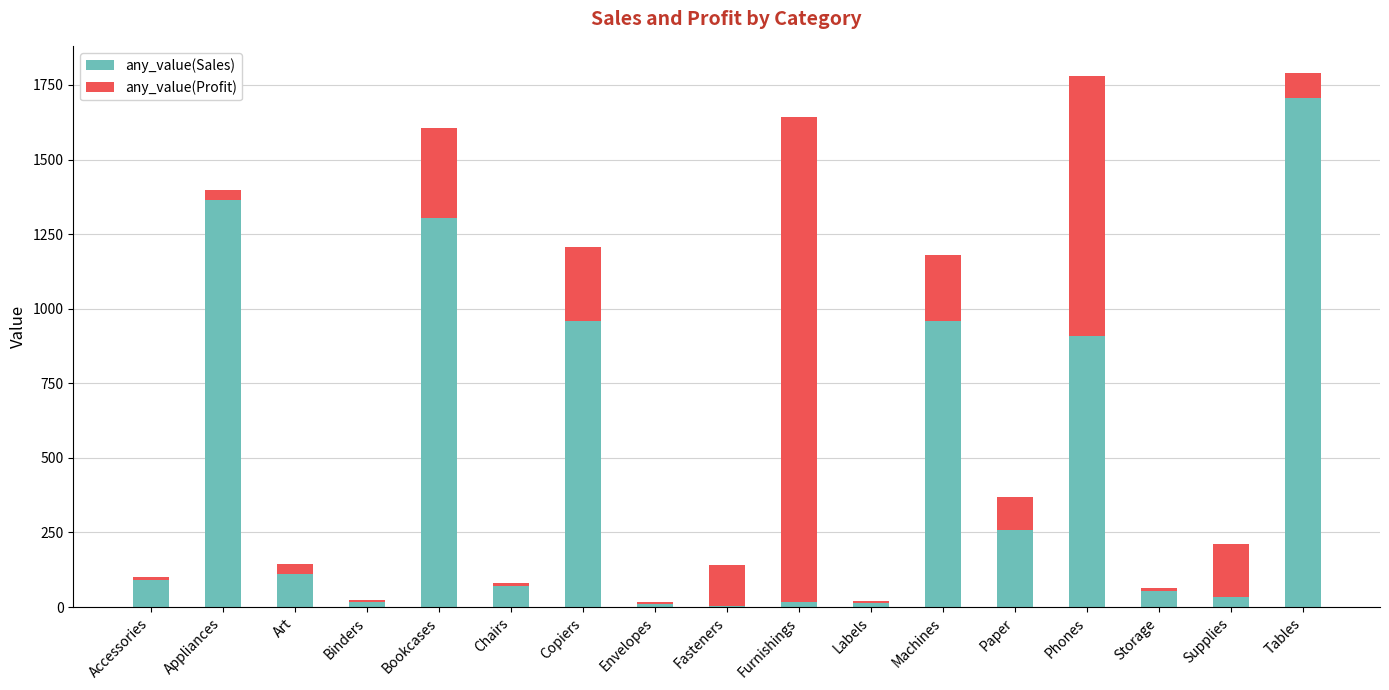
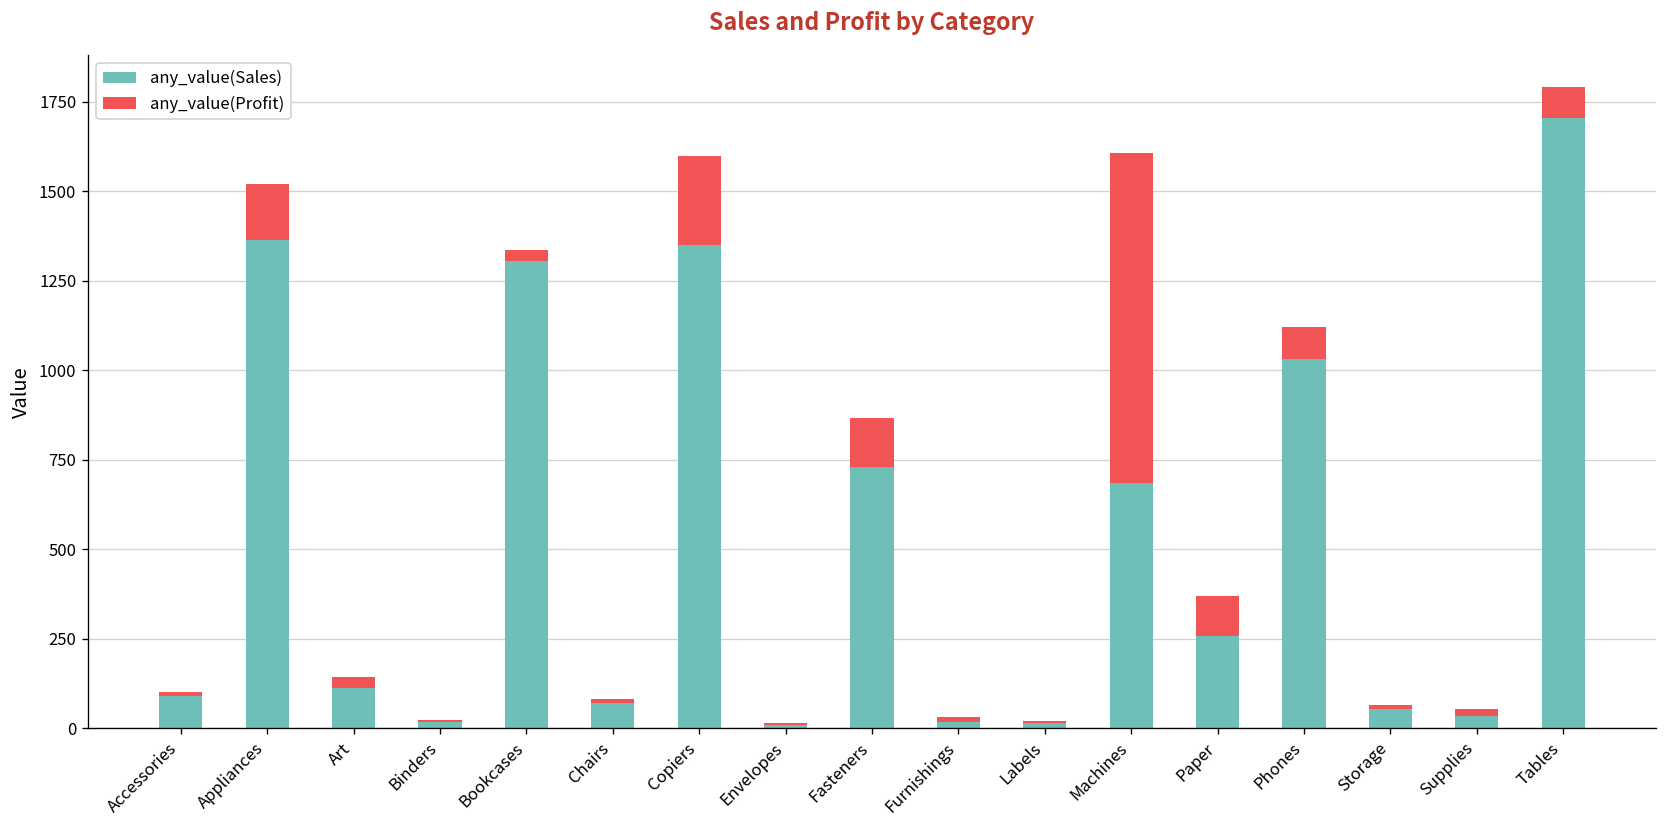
  {
    "any_value(Sales)": {
      "Accessories": 90,
      "Appliances": 1360,
      "Art": 110,
      "Binders": 20,
      "Bookcases": 1300,
      "Chairs": 80,
-     "Copiers": 960,
+     "Copiers": 1350,
      "Envelopes": 10,
-     "Fasteners": 0,
+     "Fasteners": 730,
      "Furnishings": 20,
      "Labels": 10,
-     "Machines": 960,
+     "Machines": 690,
      "Paper": 260,
-     "Phones": 910,
+     "Phones": 1030,
      "Storage": 60,
      "Supplies": 30,
      "Tables": 1710
    },
    "any_value(Profit)": {
      "Accessories": 10,
-     "Appliances": 30,
+     "Appliances": 160,
      "Art": 30,
-     "Bookcases": 300,
+     "Bookcases": 30,
      "Copiers": 250,
      "Fasteners": 140,
-     "Furnishings": 1620,
-     "Machines": 220,
+     "Furnishings": 10,
+     "Machines": 920,
      "Paper": 110,
-     "Phones": 870,
+     "Phones": 90,
      "Storage": 10,
-     "Supplies": 180,
+     "Supplies": 20,
      "Tables": 90
    }
  }
